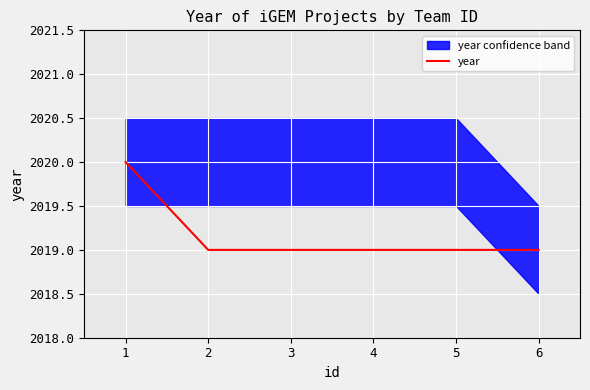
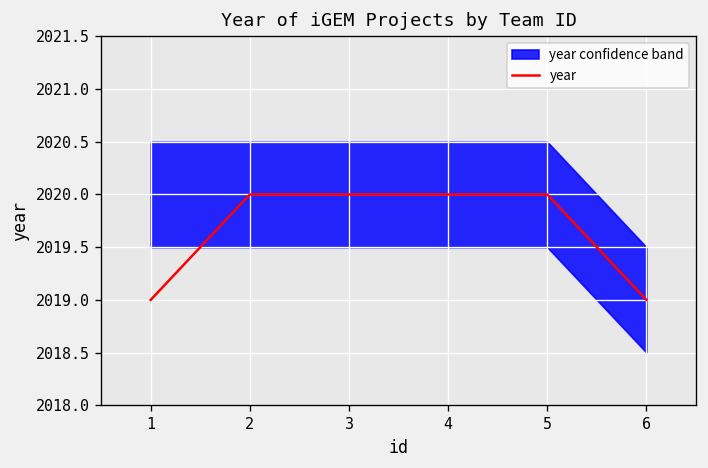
  {
    "year": {
-     "1": 2020,
-     "2": 2019,
-     "3": 2019,
-     "4": 2019,
-     "5": 2019,
+     "1": 2019,
+     "2": 2020,
+     "3": 2020,
+     "4": 2020,
+     "5": 2020,
      "6": 2019
    }
  }
